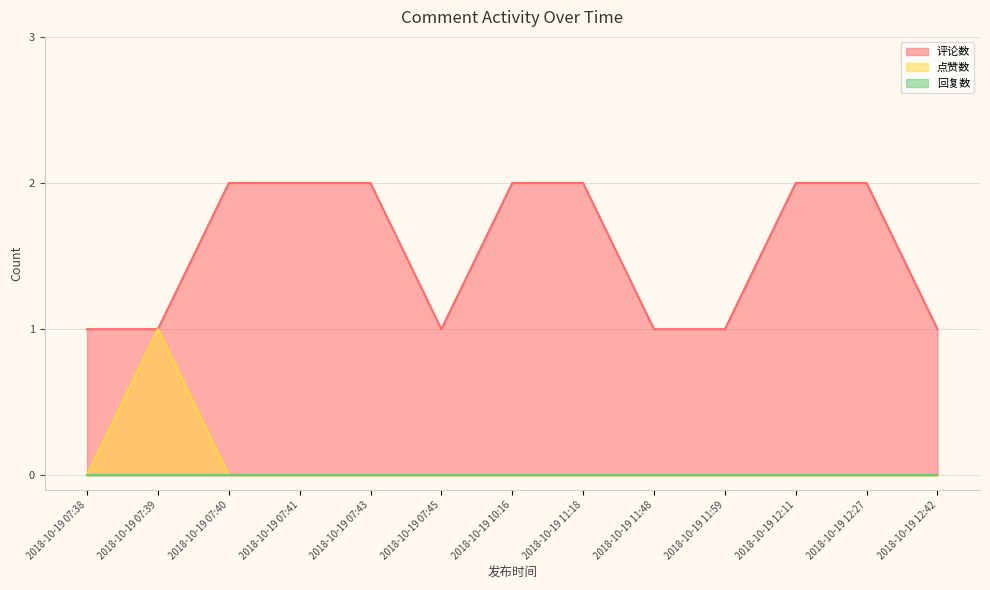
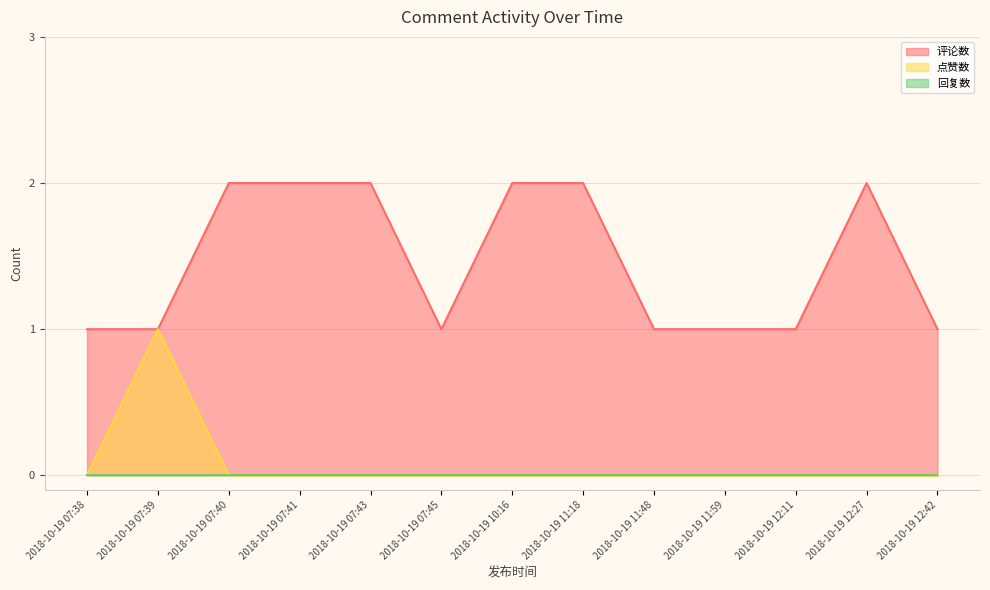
  {
    "评论数": {
      "2018-10-19 07:38": 1,
      "2018-10-19 07:40": 2,
      "2018-10-19 07:41": 2,
      "2018-10-19 07:43": 2,
      "2018-10-19 07:45": 1,
      "2018-10-19 10:16": 2,
      "2018-10-19 11:18": 2,
      "2018-10-19 11:48": 1,
      "2018-10-19 11:59": 1,
-     "2018-10-19 12:11": 2,
+     "2018-10-19 12:11": 1,
      "2018-10-19 12:27": 2,
      "2018-10-19 12:42": 1
    },
    "回复数": {
      "2018-10-19 07:39": 0
    }
  }
